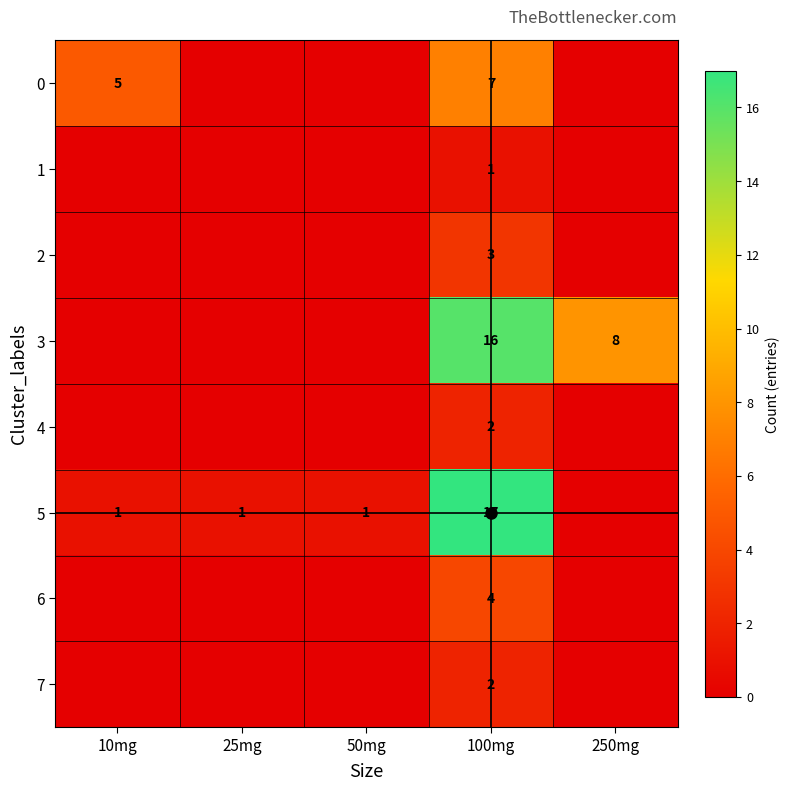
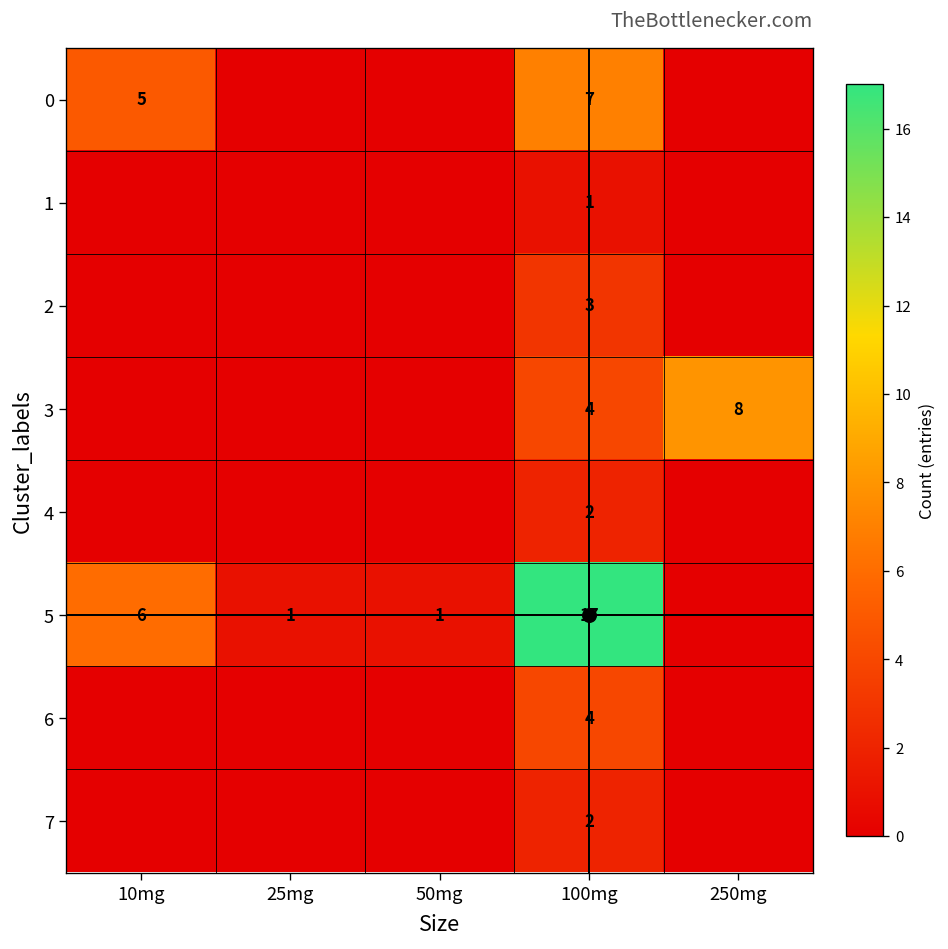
  {
    "0": {
      "10mg": 5,
      "100mg": 7
    },
    "1": {
      "100mg": 1
    },
    "2": {
      "100mg": 3
    },
    "3": {
-     "100mg": 16,
+     "100mg": 4,
      "250mg": 8
    },
    "4": {
      "100mg": 2
    },
    "5": {
-     "10mg": 1,
+     "10mg": 6,
      "25mg": 1,
      "50mg": 1
    },
    "6": {
      "100mg": 4
    },
    "7": {
      "100mg": 2
    }
  }
